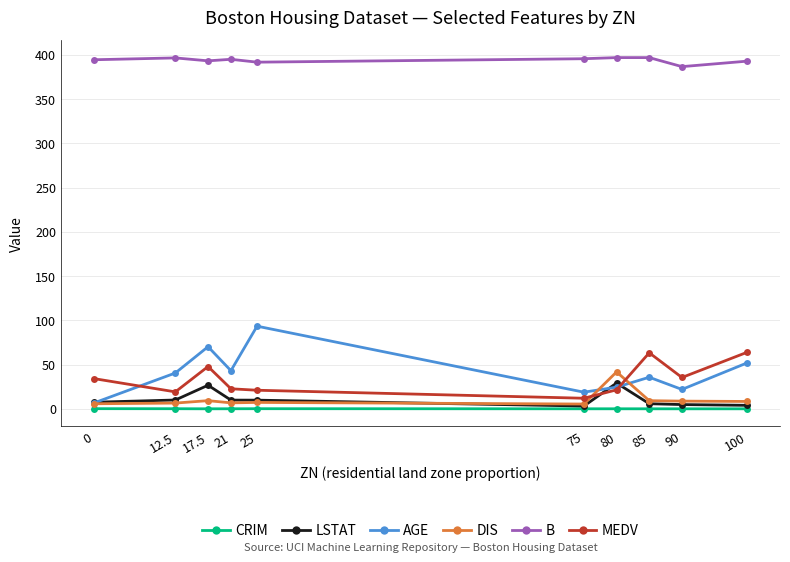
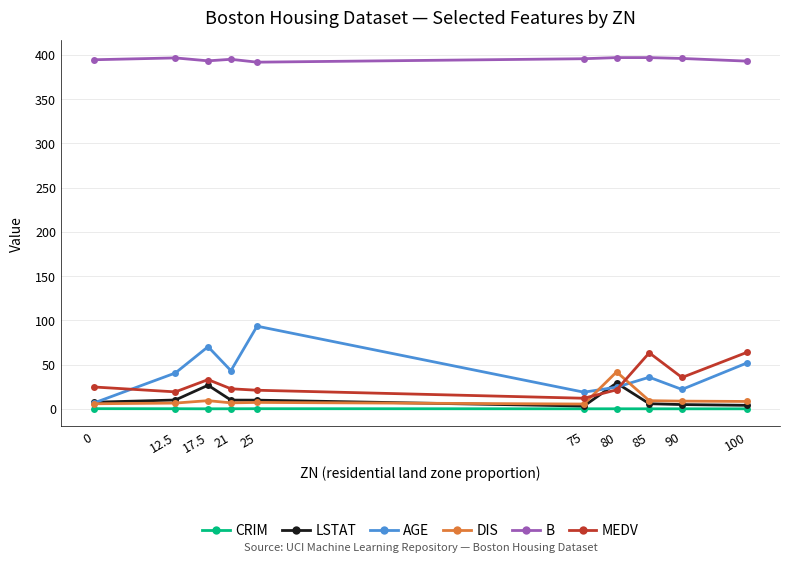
  {
    "CRIM": {
      "0": 0,
      "12.5": 0,
      "17.5": 0,
      "21": 0,
      "25": 0,
      "75": 0,
      "80": 0,
      "85": 0,
      "90": 0,
      "100": 0
    },
    "LSTAT": {
      "12.5": 10,
      "17.5": 30,
      "21": 10,
      "80": 30,
      "85": 10,
      "90": 0,
      "100": 0
    },
    "AGE": {
      "12.5": 40,
      "17.5": 70,
      "21": 40,
      "25": 90,
      "75": 20,
      "80": 20,
      "85": 40,
      "90": 20,
      "100": 50
    },
    "DIS": {
      "12.5": 10,
      "17.5": 10,
      "21": 10,
      "80": 40,
      "85": 10,
      "90": 10,
      "100": 10
    },
    "B": {
      "0": 390,
      "12.5": 400,
      "17.5": 390,
      "21": 390,
      "25": 390,
      "75": 400,
      "80": 400,
      "85": 400,
-     "90": 390,
+     "90": 400,
      "100": 390
    },
    "MEDV": {
-     "0": 30,
+     "0": 20,
      "12.5": 20,
-     "17.5": 50,
+     "17.5": 30,
      "21": 20,
      "25": 20,
      "75": 10,
      "80": 20,
      "85": 60,
      "90": 40,
      "100": 60
    }
  }
